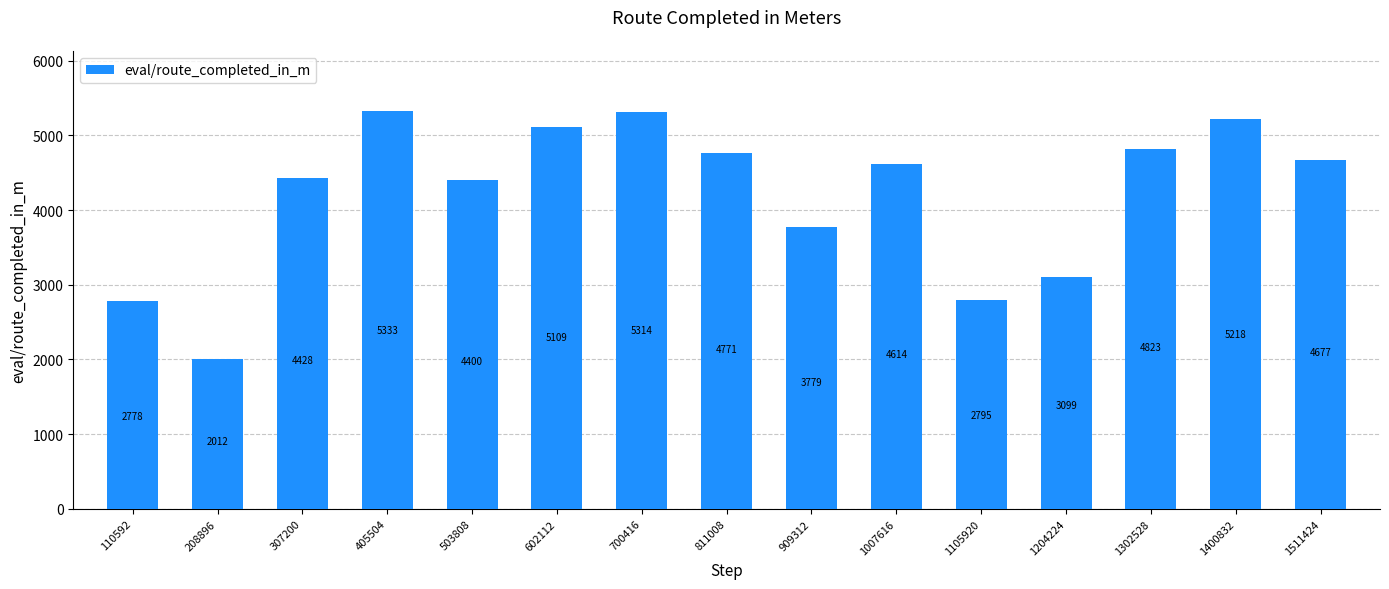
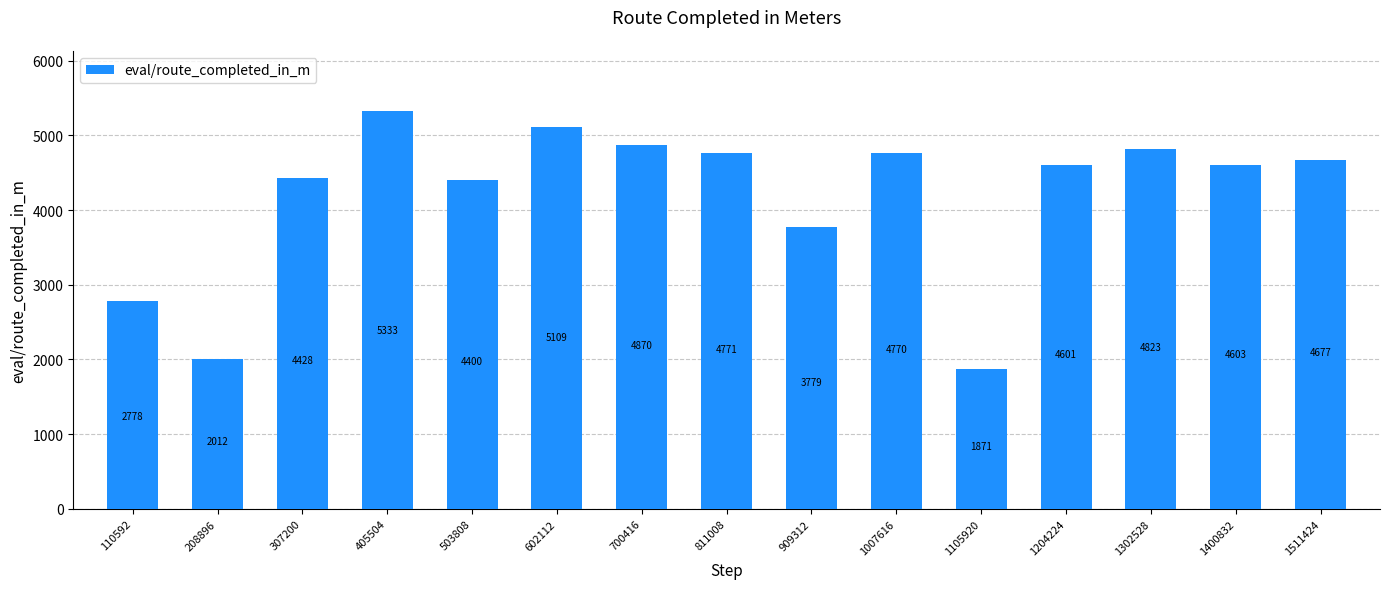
  {
    "110592": 2778,
    "208896": 2012,
    "307200": 4428,
    "405504": 5333,
    "503808": 4400,
    "602112": 5109,
-   "700416": 5314,
+   "700416": 4870,
    "811008": 4771,
    "909312": 3779,
-   "1007616": 4614,
-   "1105920": 2795,
-   "1204224": 3099,
+   "1007616": 4770,
+   "1105920": 1871,
+   "1204224": 4601,
    "1302528": 4823,
-   "1400832": 5218,
+   "1400832": 4603,
    "1511424": 4677
  }
